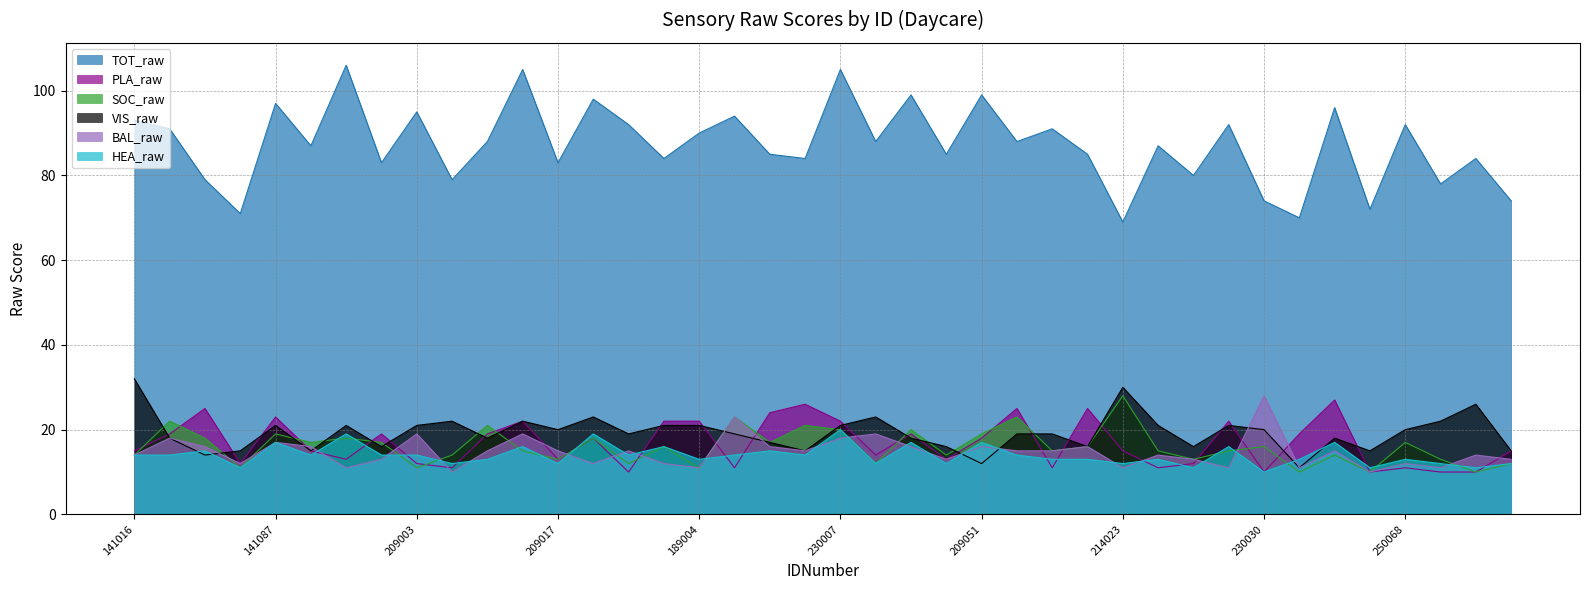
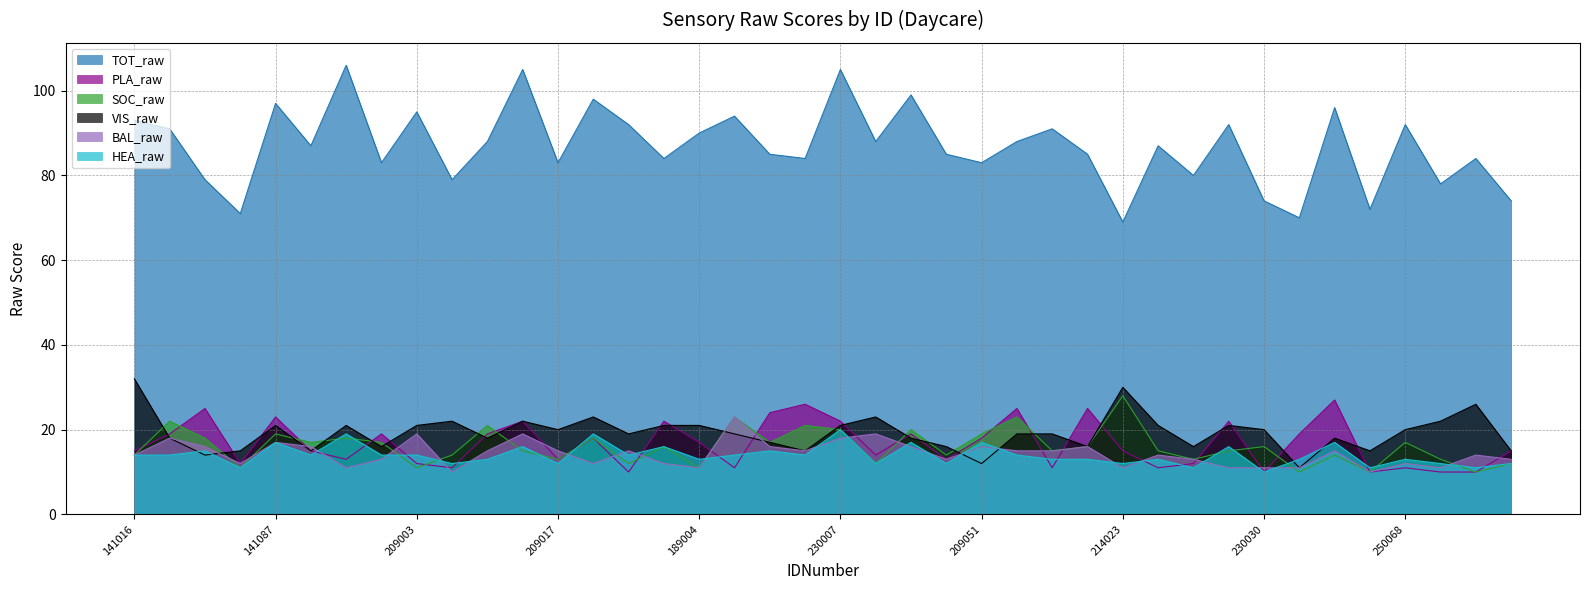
  {
    "TOT_raw": {
      "141087": 97,
      "209003": 95,
      "209017": 83,
      "189004": 90,
      "230007": 105,
-     "209051": 99,
+     "209051": 83,
      "214023": 69,
      "230030": 74,
      "250068": 92
    },
    "PLA_raw": {
      "141016": 15,
      "141087": 23,
      "209003": 12,
-     "189004": 22,
+     "189004": 17,
      "230007": 22,
      "209051": 18,
      "214023": 15,
      "250068": 11
    },
    "SOC_raw": {
      "141087": 19,
      "209003": 11,
      "209051": 19,
      "214023": 28,
      "230030": 16,
      "250068": 17
    },
    "VIS_raw": {
      "141016": 32,
      "141087": 21,
      "209003": 21,
      "209017": 20,
      "189004": 21,
      "230007": 21,
      "209051": 12,
      "214023": 30,
      "230030": 20,
      "250068": 20
    },
    "BAL_raw": {
      "209003": 19,
      "209017": 15,
      "230007": 18,
      "209051": 16,
      "214023": 11,
-     "230030": 28,
+     "230030": 11,
      "250068": 12
    },
    "HEA_raw": {
      "209003": 14,
      "209017": 12,
      "189004": 13,
      "209051": 17,
      "214023": 12,
      "250068": 13
    }
  }
